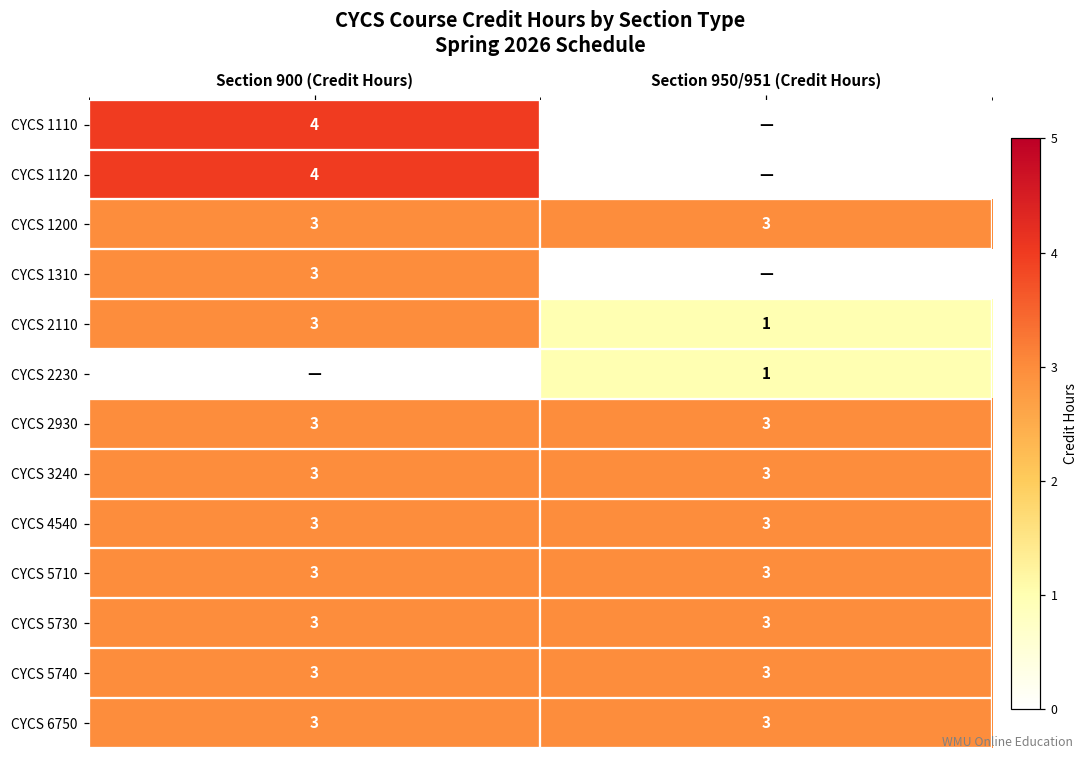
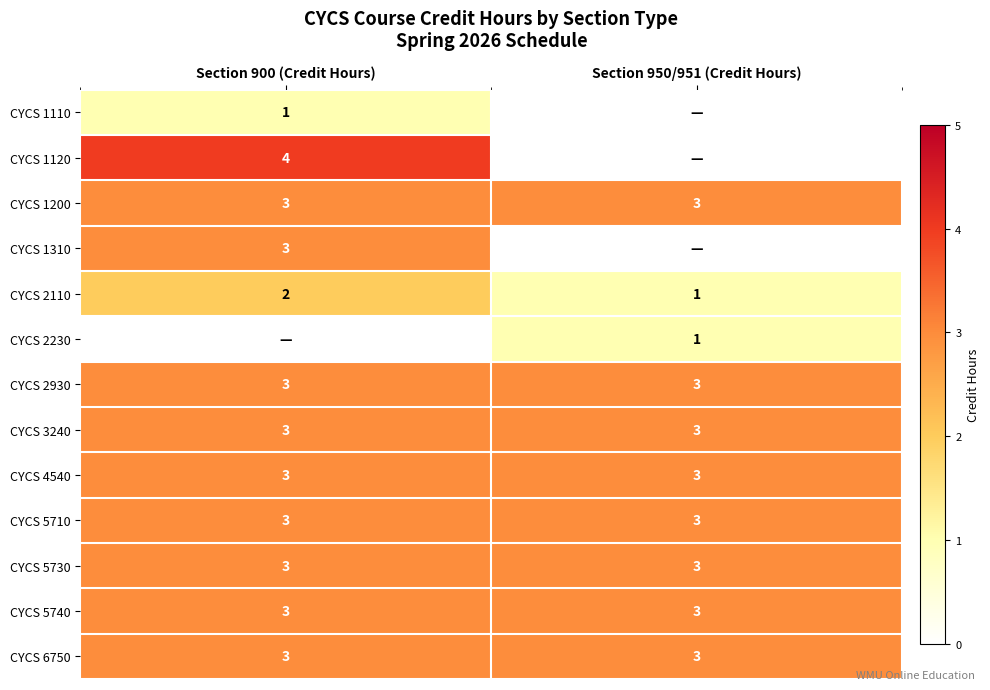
  {
    "CYCS 1110": {
-     "Section 900 (Credit Hours)": 4
+     "Section 900 (Credit Hours)": 1
    },
    "CYCS 1120": {
      "Section 900 (Credit Hours)": 4
    },
    "CYCS 1200": {
      "Section 900 (Credit Hours)": 3,
      "Section 950/951 (Credit Hours)": 3
    },
    "CYCS 1310": {
      "Section 900 (Credit Hours)": 3
    },
    "CYCS 2110": {
-     "Section 900 (Credit Hours)": 3,
+     "Section 900 (Credit Hours)": 2,
      "Section 950/951 (Credit Hours)": 1
    },
    "CYCS 2230": {
      "Section 950/951 (Credit Hours)": 1
    },
    "CYCS 2930": {
      "Section 900 (Credit Hours)": 3,
      "Section 950/951 (Credit Hours)": 3
    },
    "CYCS 3240": {
      "Section 900 (Credit Hours)": 3,
      "Section 950/951 (Credit Hours)": 3
    },
    "CYCS 4540": {
      "Section 900 (Credit Hours)": 3,
      "Section 950/951 (Credit Hours)": 3
    },
    "CYCS 5710": {
      "Section 900 (Credit Hours)": 3,
      "Section 950/951 (Credit Hours)": 3
    },
    "CYCS 5730": {
      "Section 900 (Credit Hours)": 3,
      "Section 950/951 (Credit Hours)": 3
    },
    "CYCS 5740": {
      "Section 900 (Credit Hours)": 3,
      "Section 950/951 (Credit Hours)": 3
    },
    "CYCS 6750": {
      "Section 900 (Credit Hours)": 3,
      "Section 950/951 (Credit Hours)": 3
    }
  }
